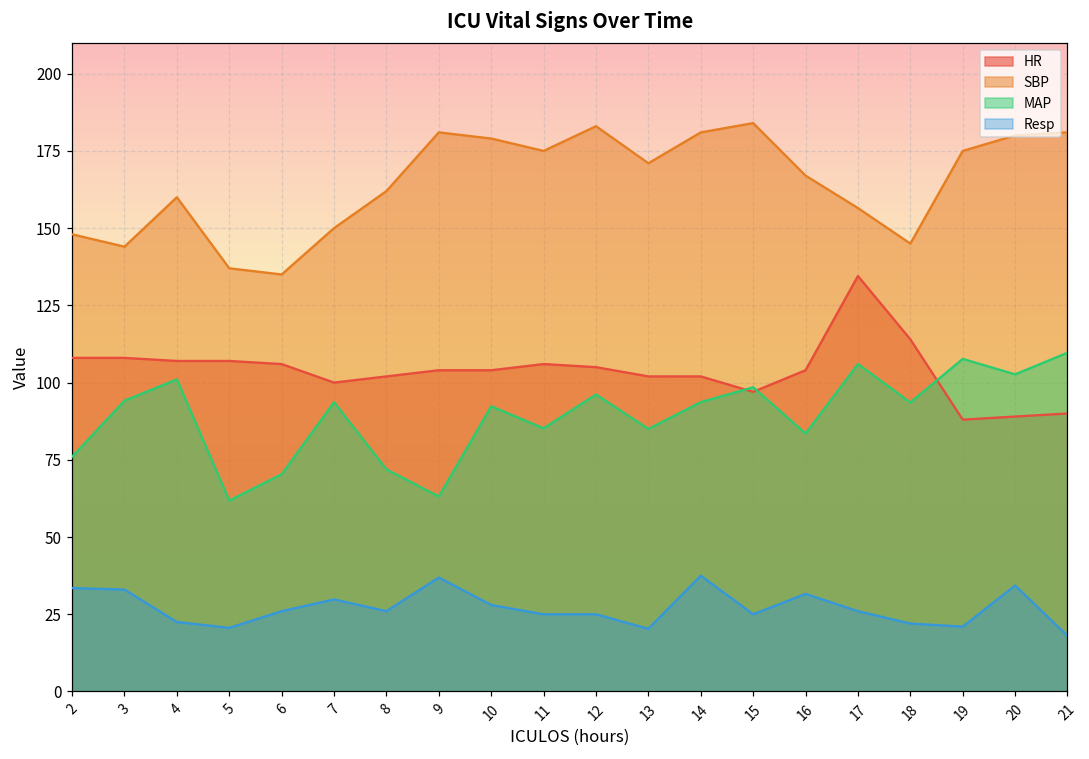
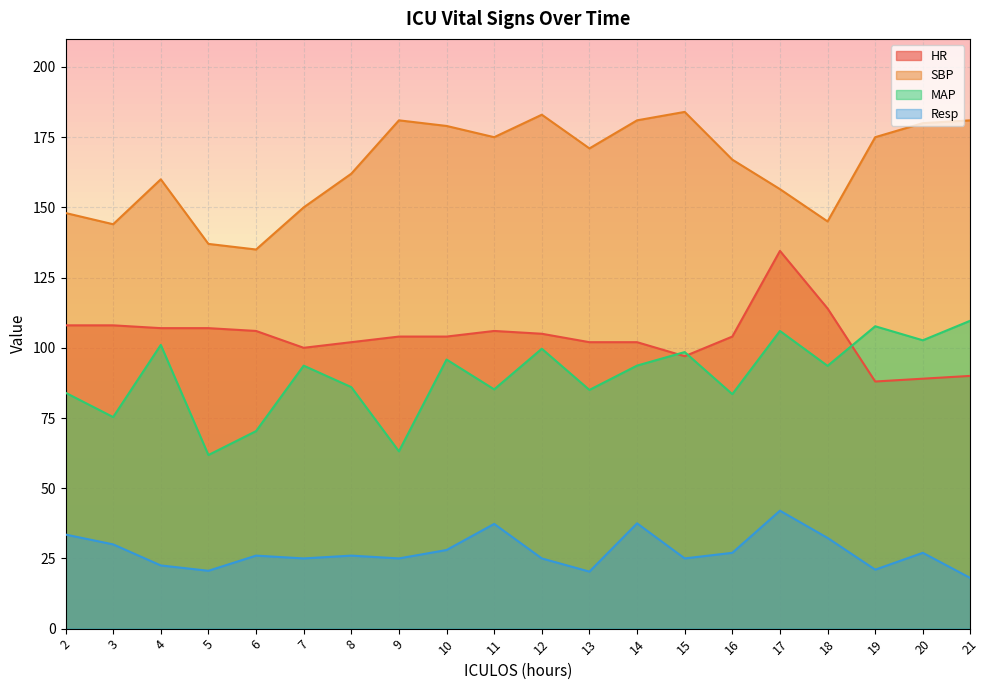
  {
    "MAP": {
-     "2": 76,
-     "3": 94,
+     "2": 84,
+     "3": 75,
      "4": 101,
      "5": 62,
      "6": 70,
      "7": 94,
-     "8": 72,
+     "8": 86,
      "9": 63,
-     "10": 92,
+     "10": 96,
      "11": 85,
-     "12": 96,
+     "12": 100,
      "13": 85,
      "14": 94,
      "15": 98,
      "16": 84,
      "17": 106,
      "18": 94,
      "19": 108,
      "20": 103,
      "21": 110
    },
    "Resp": {
      "2": 34,
-     "3": 33,
+     "3": 30,
      "4": 23,
      "5": 21,
      "6": 26,
-     "7": 30,
+     "7": 25,
      "8": 26,
-     "9": 37,
+     "9": 25,
      "10": 28,
-     "11": 25,
+     "11": 37,
      "12": 25,
      "13": 20,
      "14": 38,
      "15": 25,
-     "16": 32,
-     "17": 26,
-     "18": 22,
+     "16": 27,
+     "17": 42,
+     "18": 32,
      "19": 21,
-     "20": 34,
+     "20": 27,
      "21": 18
    }
  }
